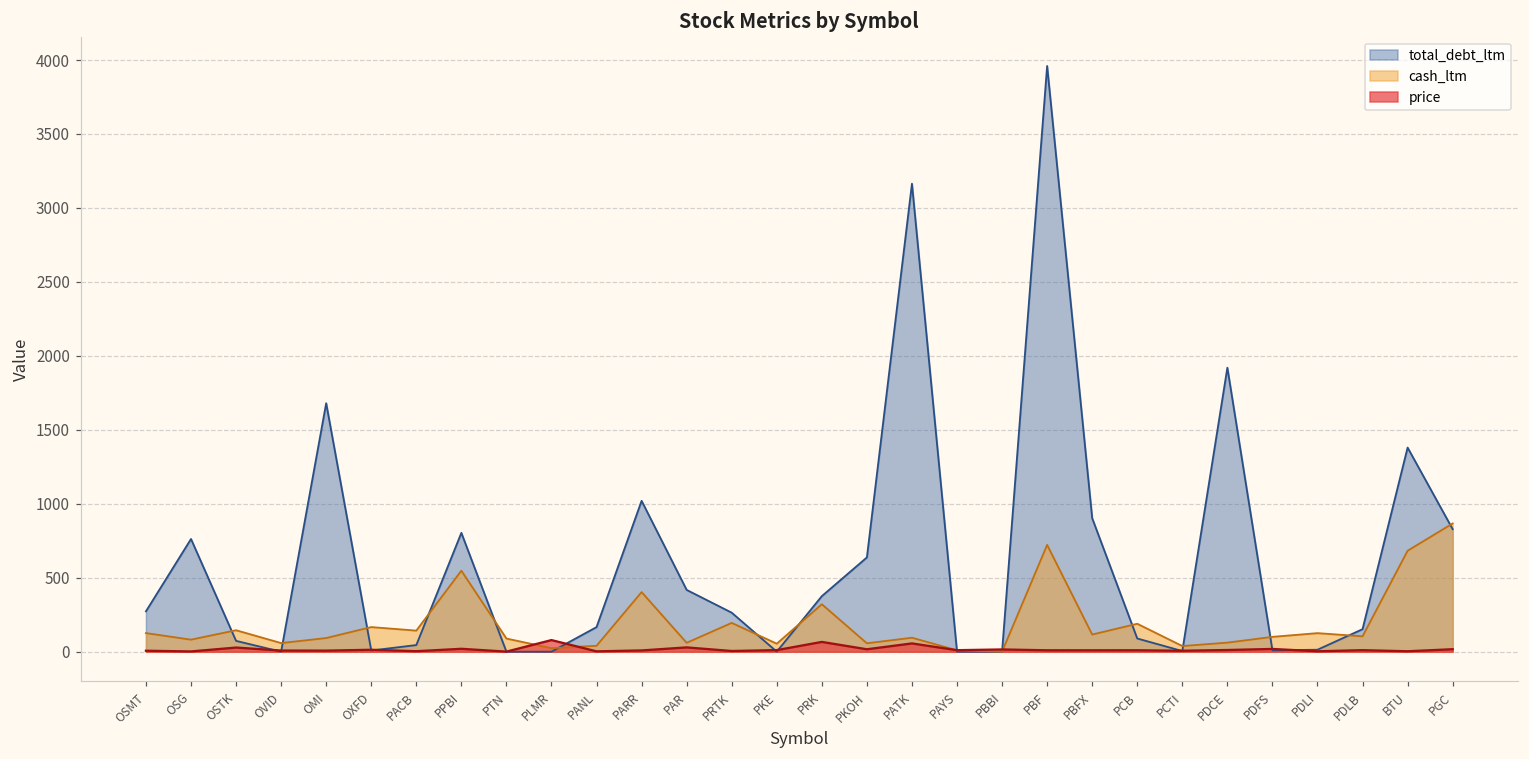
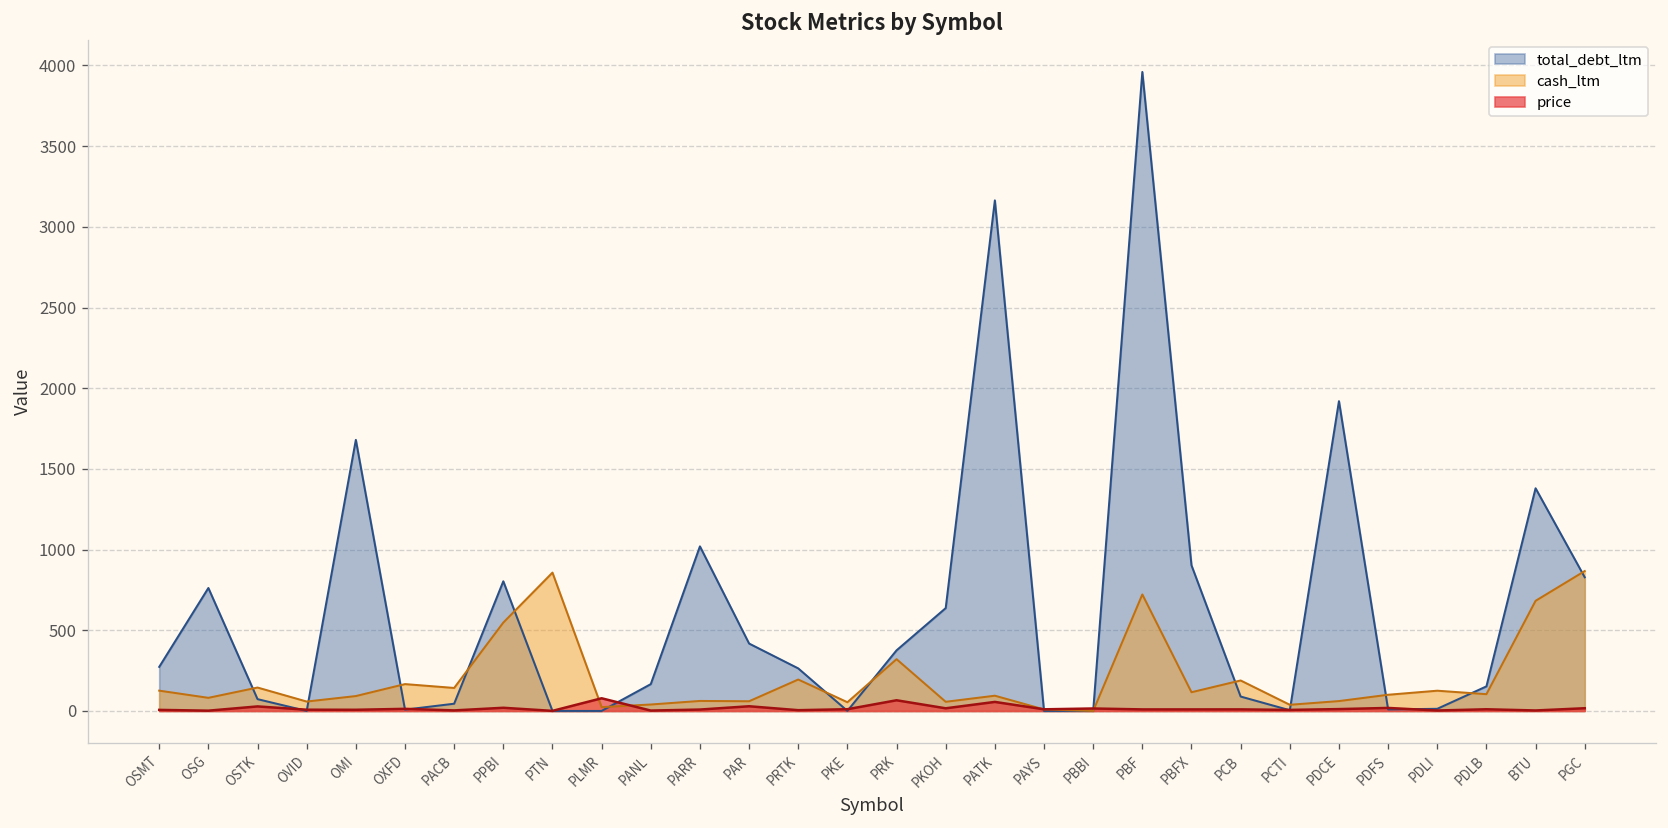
  {
    "total_debt_ltm": {
      "OSMT": 270,
      "OSG": 760,
      "OSTK": 70,
      "OMI": 1680,
      "PACB": 40,
      "PPBI": 800,
      "PLMR": 0,
      "PANL": 170,
      "PARR": 1020,
      "PAR": 420,
      "PRTK": 260,
      "PRK": 380,
      "PKOH": 640,
      "PATK": 3160,
      "PBF": 3960,
      "PBFX": 900,
      "PCB": 90,
      "PDCE": 1920,
      "PDLB": 150,
      "BTU": 1380,
      "PGC": 830
    },
    "cash_ltm": {
      "OSMT": 130,
      "OSG": 80,
      "OSTK": 150,
      "OVID": 60,
      "OMI": 90,
      "OXFD": 170,
      "PACB": 140,
      "PPBI": 550,
-     "PTN": 90,
+     "PTN": 860,
      "PLMR": 20,
      "PANL": 40,
-     "PARR": 400,
+     "PARR": 60,
      "PAR": 60,
      "PRTK": 190,
      "PKE": 50,
      "PRK": 320,
      "PKOH": 60,
      "PATK": 90,
      "PBF": 720,
      "PBFX": 120,
      "PCB": 190,
      "PCTI": 40,
      "PDCE": 60,
      "PDFS": 100,
      "PDLI": 130,
      "PDLB": 100,
      "BTU": 680,
      "PGC": 870
    },
    "price": {
      "OSMT": 10,
      "OSG": 0,
      "OSTK": 30,
      "OMI": 10,
      "PACB": 0,
      "PPBI": 20,
      "PLMR": 80,
      "PANL": 0,
      "PARR": 10,
      "PAR": 30,
      "PRTK": 0,
      "PRK": 70,
      "PKOH": 20,
      "PATK": 60,
      "PBF": 10,
      "PBFX": 10,
      "PCB": 10,
      "PDCE": 10,
      "PDLB": 10,
      "BTU": 0,
      "PGC": 20
    }
  }
